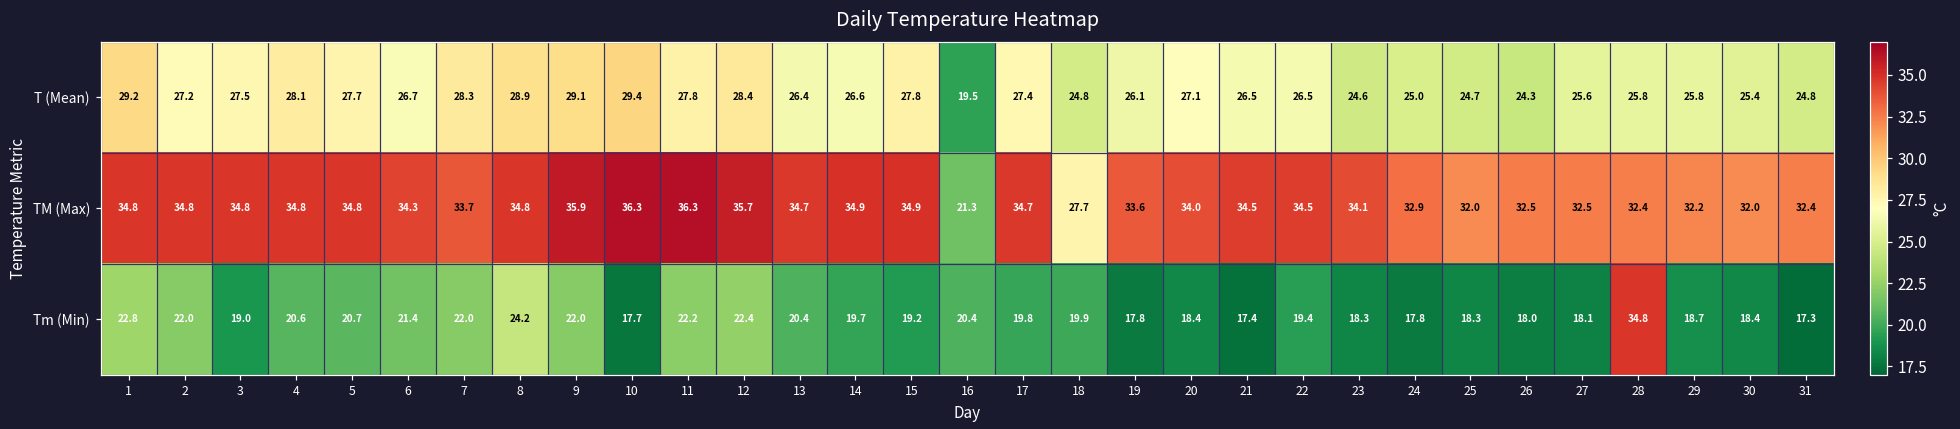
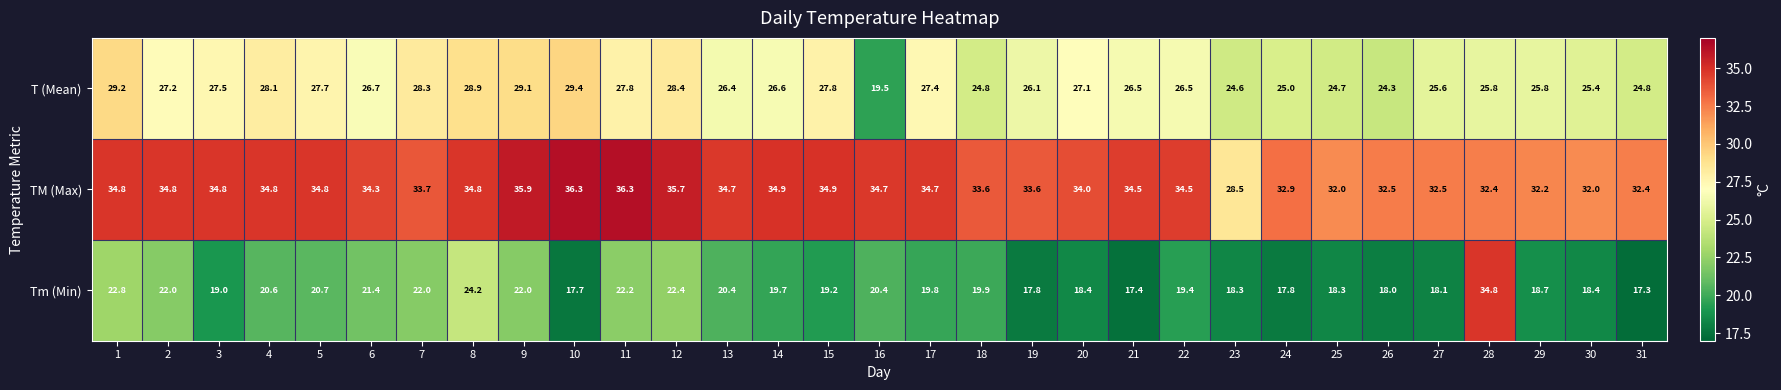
  {
    "T (Mean)": {
      "1": 29.2,
      "2": 27.2,
      "3": 27.5,
      "4": 28.1,
      "5": 27.7,
      "6": 26.7,
      "7": 28.3,
      "8": 28.9,
      "9": 29.1,
      "10": 29.4,
      "11": 27.8,
      "12": 28.4,
      "13": 26.4,
      "14": 26.6,
      "15": 27.8,
      "16": 19.5,
      "17": 27.4,
      "18": 24.8,
      "19": 26.1,
      "20": 27.1,
      "21": 26.5,
      "22": 26.5,
      "23": 24.6,
      "24": 25.0,
      "25": 24.7,
      "26": 24.3,
      "27": 25.6,
      "28": 25.8,
      "29": 25.8,
      "30": 25.4,
      "31": 24.8
    },
    "TM (Max)": {
      "1": 34.8,
      "2": 34.8,
      "3": 34.8,
      "4": 34.8,
      "5": 34.8,
      "6": 34.3,
      "7": 33.7,
      "8": 34.8,
      "9": 35.9,
      "10": 36.3,
      "11": 36.3,
      "12": 35.7,
      "13": 34.7,
      "14": 34.9,
      "15": 34.9,
-     "16": 21.3,
+     "16": 34.7,
      "17": 34.7,
-     "18": 27.7,
+     "18": 33.6,
      "19": 33.6,
      "20": 34.0,
      "21": 34.5,
      "22": 34.5,
-     "23": 34.1,
+     "23": 28.5,
      "24": 32.9,
      "25": 32.0,
      "26": 32.5,
      "27": 32.5,
      "28": 32.4,
      "29": 32.2,
      "30": 32.0,
      "31": 32.4
    },
    "Tm (Min)": {
      "1": 22.8,
      "2": 22.0,
      "3": 19.0,
      "4": 20.6,
      "5": 20.7,
      "6": 21.4,
      "7": 22.0,
      "8": 24.2,
      "9": 22.0,
      "10": 17.7,
      "11": 22.2,
      "12": 22.4,
      "13": 20.4,
      "14": 19.7,
      "15": 19.2,
      "16": 20.4,
      "17": 19.8,
      "18": 19.9,
      "19": 17.8,
      "20": 18.4,
      "21": 17.4,
      "22": 19.4,
      "23": 18.3,
      "24": 17.8,
      "25": 18.3,
      "26": 18.0,
      "27": 18.1,
      "28": 34.8,
      "29": 18.7,
      "30": 18.4,
      "31": 17.3
    }
  }
